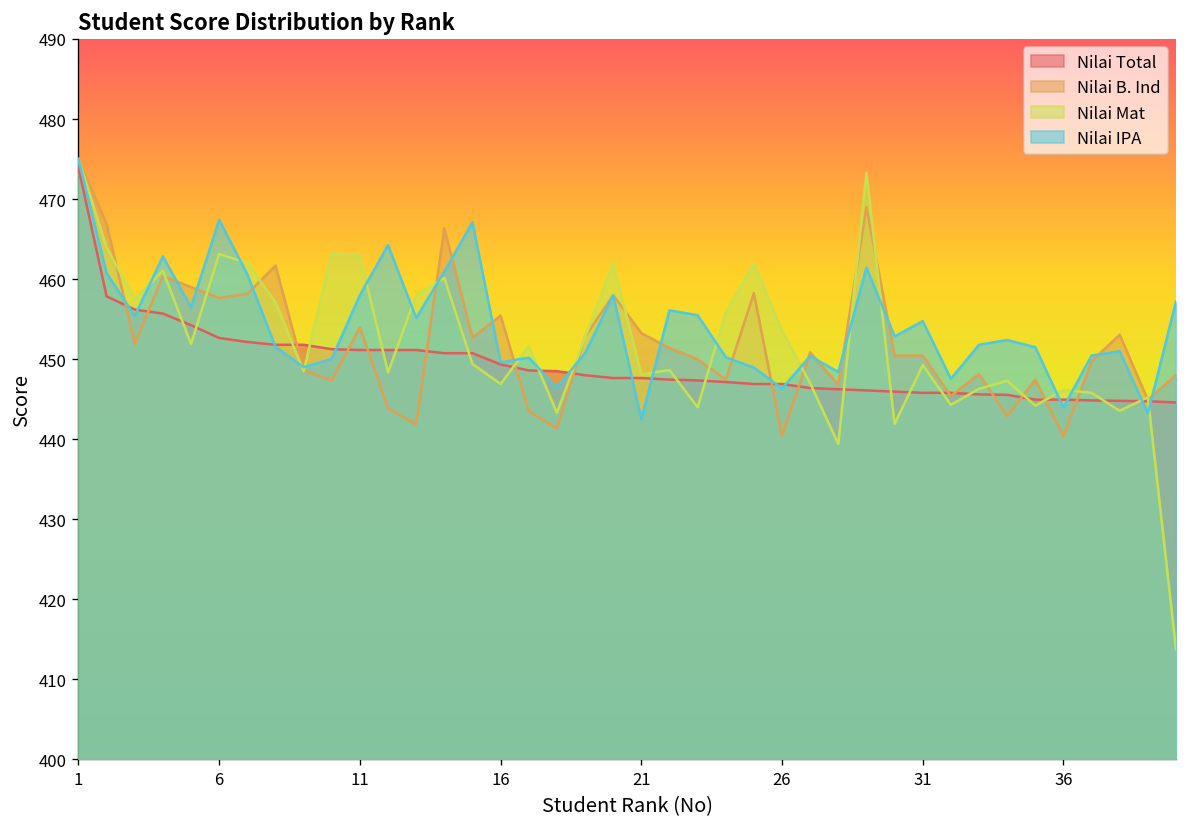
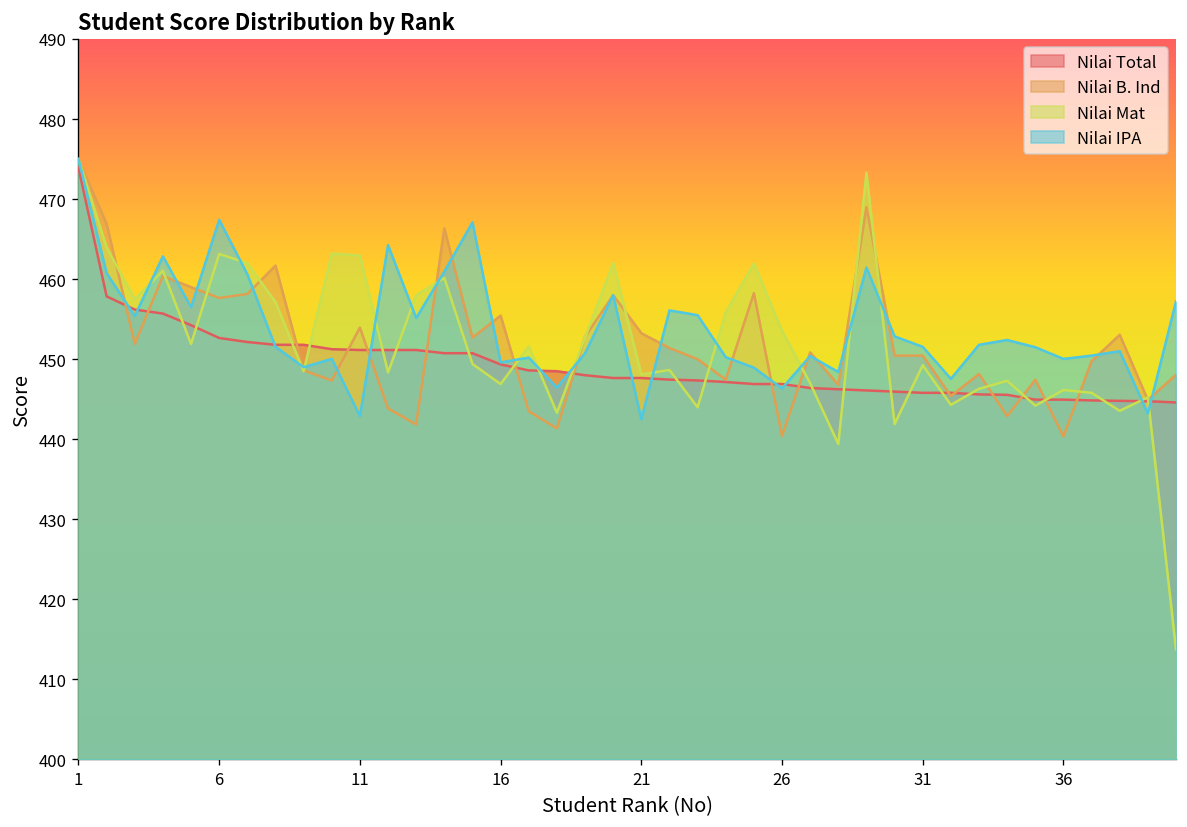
  {
    "Nilai IPA": {
      "6": 467,
-     "11": 458,
+     "11": 443,
      "21": 443,
      "26": 446,
-     "31": 455,
-     "36": 444
+     "31": 452,
+     "36": 450
    }
  }
